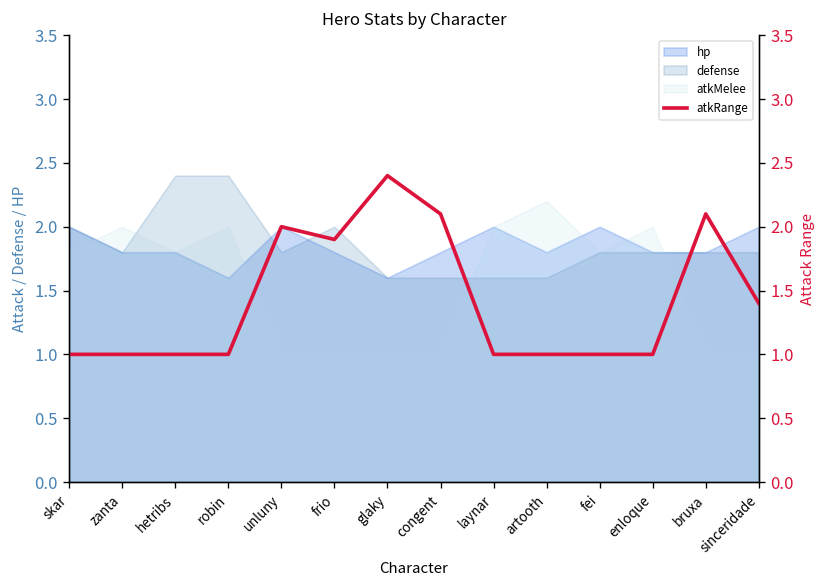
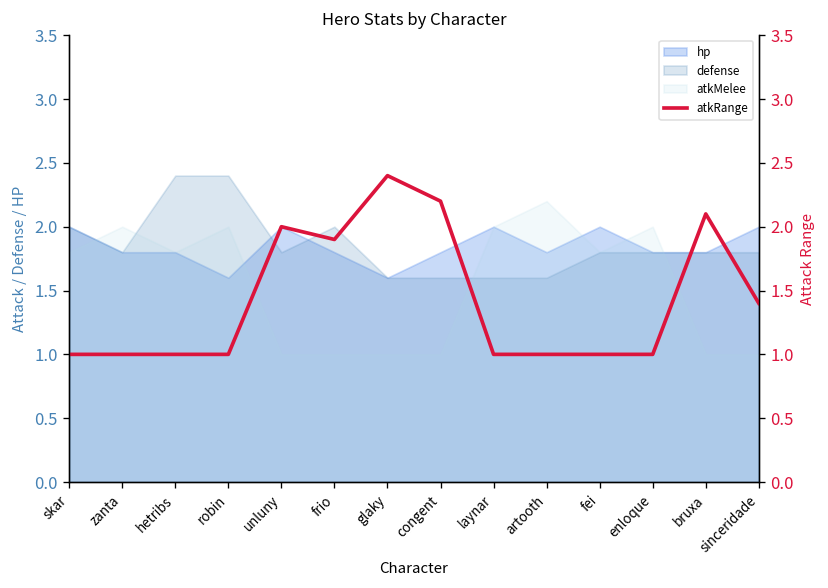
  {
    "atkRange": {
      "skar": 1.0,
      "zanta": 1.0,
      "hetribs": 1.0,
      "robin": 1.0,
      "unluny": 2.0,
      "frio": 1.9,
      "glaky": 2.4,
-     "congent": 2.1,
+     "congent": 2.2,
      "laynar": 1.0,
      "artooth": 1.0,
      "fei": 1.0,
      "enloque": 1.0,
      "bruxa": 2.1,
      "sinceridade": 1.4
    }
  }
